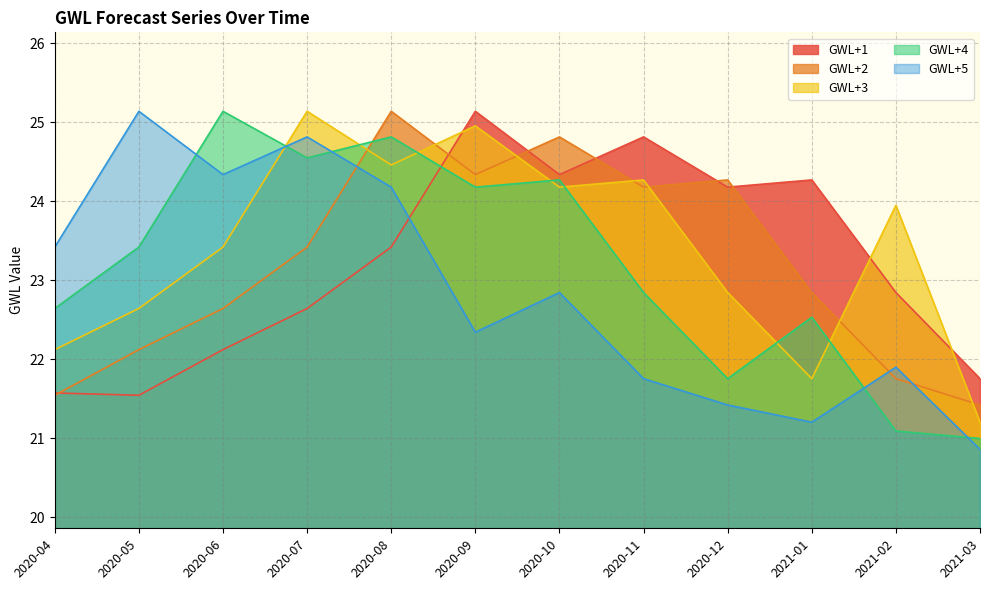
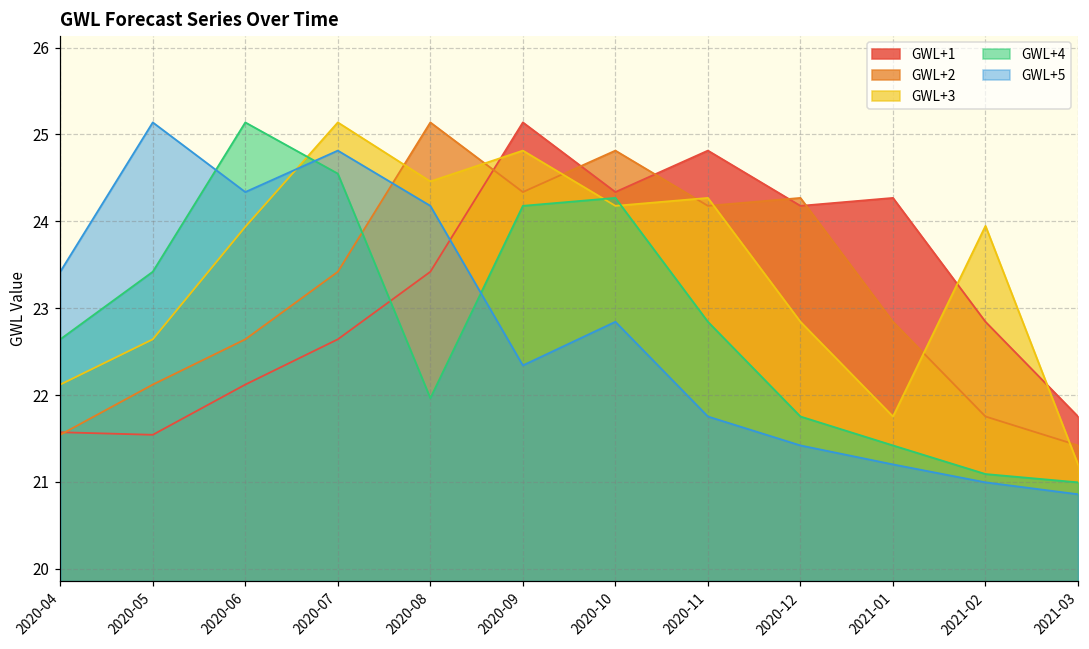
  {
    "GWL+3": {
      "2020-04": 22.1,
      "2020-05": 22.6,
-     "2020-06": 23.4,
+     "2020-06": 23.9,
      "2020-07": 25.1,
      "2020-08": 24.5,
-     "2020-09": 25.0,
+     "2020-09": 24.8,
      "2020-10": 24.2,
      "2020-11": 24.3,
      "2020-12": 22.8,
      "2021-01": 21.8,
      "2021-02": 23.9,
      "2021-03": 21.2
    },
    "GWL+4": {
      "2020-04": 22.6,
      "2020-05": 23.4,
      "2020-06": 25.1,
      "2020-07": 24.5,
-     "2020-08": 24.8,
+     "2020-08": 22.0,
      "2020-09": 24.2,
      "2020-10": 24.3,
      "2020-11": 22.8,
      "2020-12": 21.8,
-     "2021-01": 22.5,
+     "2021-01": 21.4,
      "2021-02": 21.1,
      "2021-03": 21.0
    },
    "GWL+5": {
      "2020-04": 23.4,
      "2020-05": 25.1,
      "2020-06": 24.3,
      "2020-07": 24.8,
      "2020-08": 24.2,
      "2020-09": 22.3,
      "2020-10": 22.8,
      "2020-11": 21.8,
      "2020-12": 21.4,
      "2021-01": 21.2,
-     "2021-02": 21.9,
+     "2021-02": 21.0,
      "2021-03": 20.9
    }
  }
